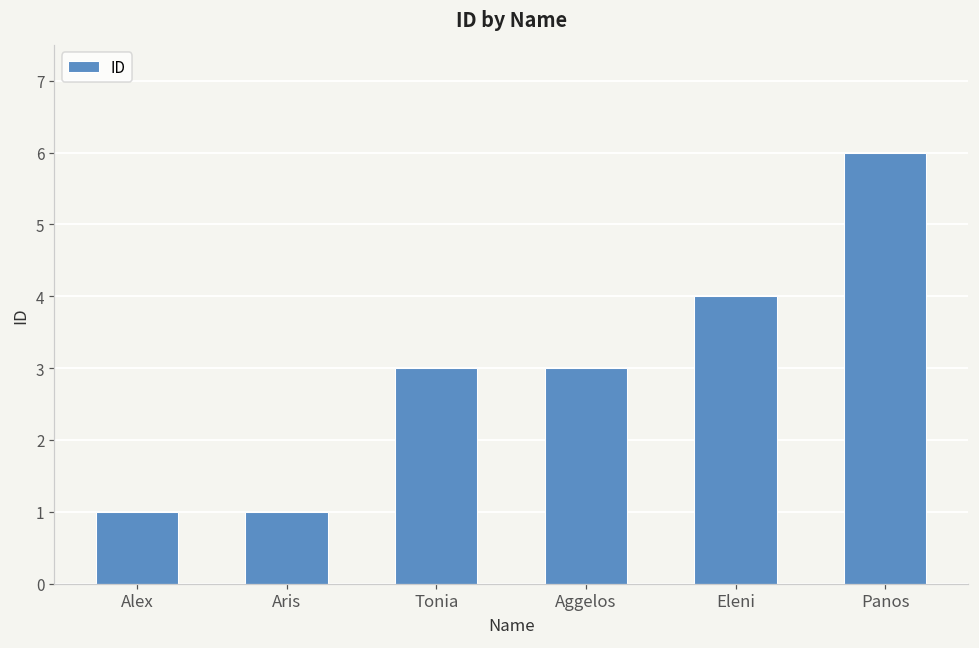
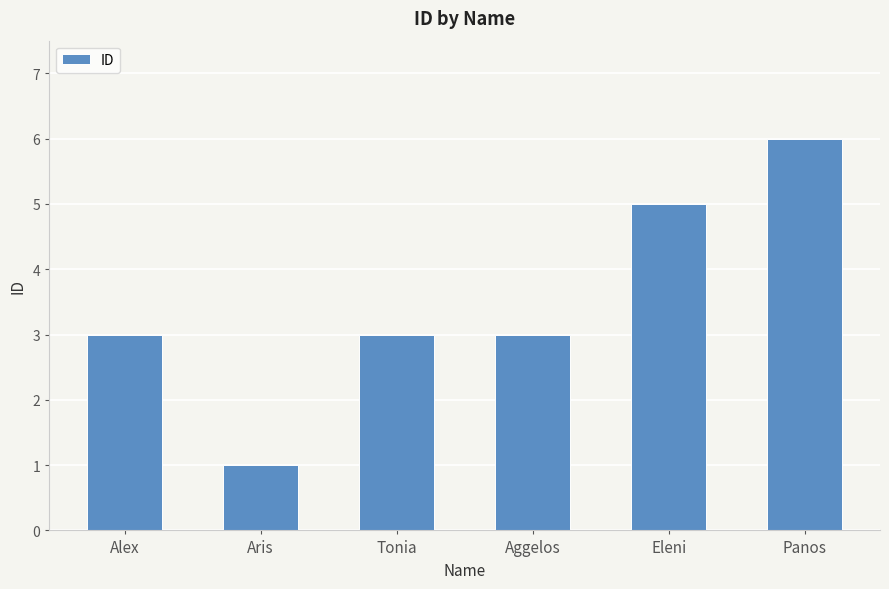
  {
-   "Alex": 1,
+   "Alex": 3,
    "Aris": 1,
    "Tonia": 3,
    "Aggelos": 3,
-   "Eleni": 4,
+   "Eleni": 5,
    "Panos": 6
  }
